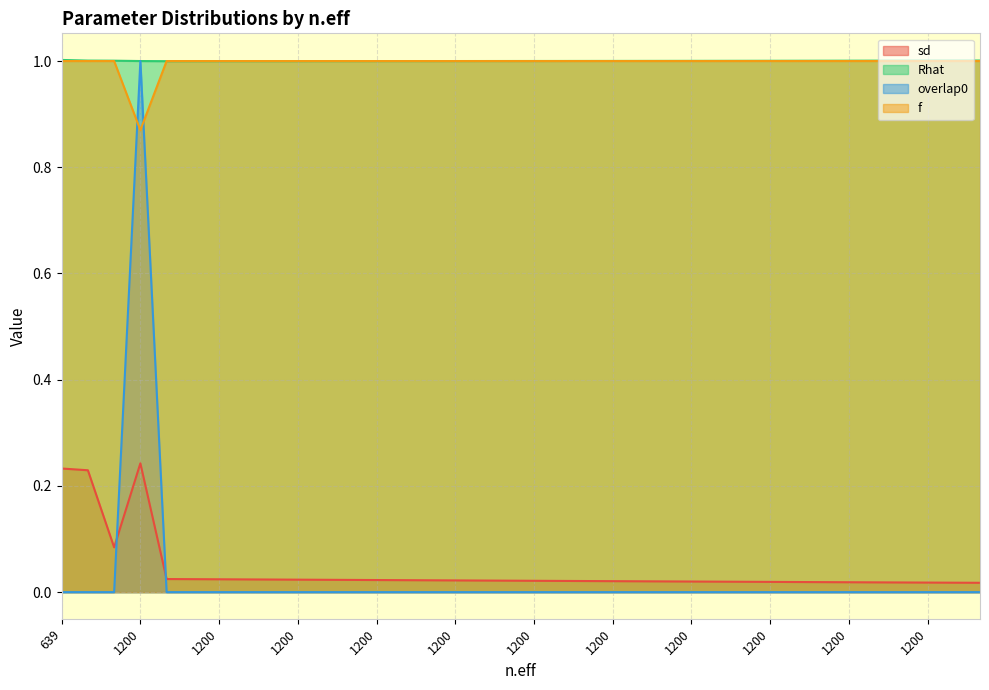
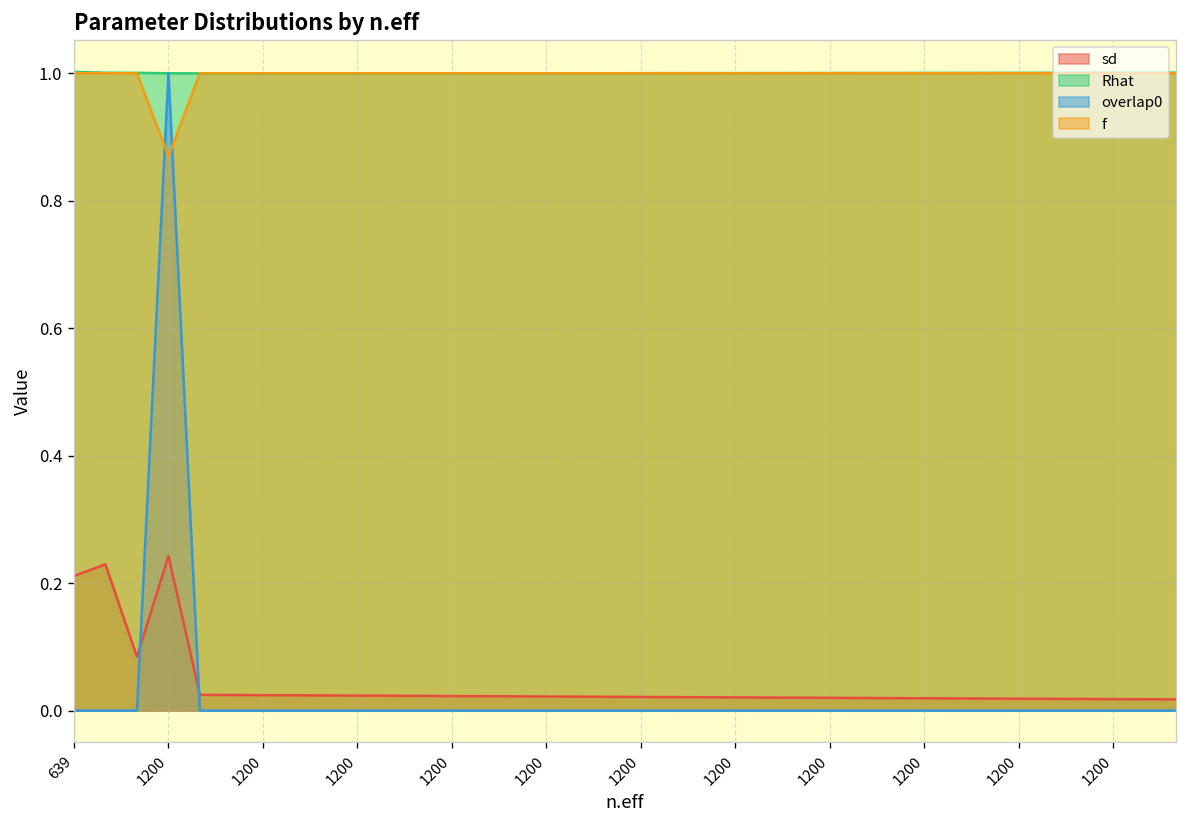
  {
    "sd": {
-     "639": 0.23
+     "639": 0.21
    },
    "overlap0": {
      "639": 0.00
    }
  }
